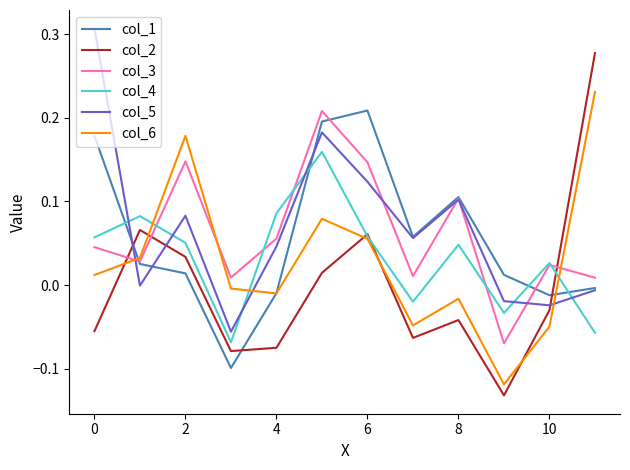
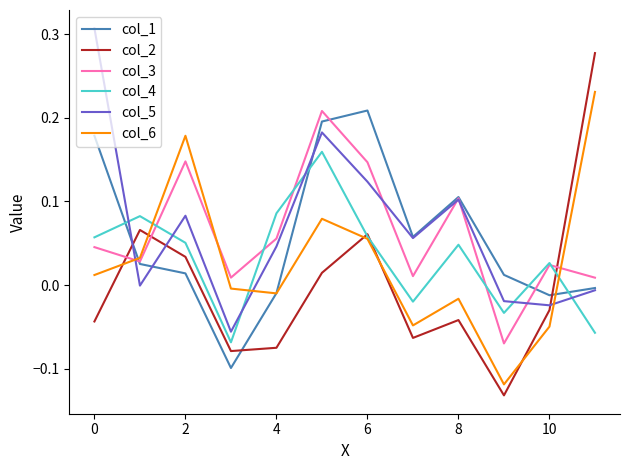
  {
    "col_2": {
-     "0": -0.06,
+     "0": -0.04,
      "2": 0.03,
      "4": -0.08,
      "8": -0.04,
      "10": -0.03
    },
    "col_3": {
      "0": 0.05,
      "2": 0.15,
      "4": 0.06,
      "6": 0.15
    },
    "col_4": {
      "0": 0.06,
      "2": 0.05,
      "4": 0.09,
      "8": 0.05
    },
    "col_6": {
      "0": 0.01,
      "2": 0.18,
      "8": -0.02,
      "10": -0.05
    }
  }
